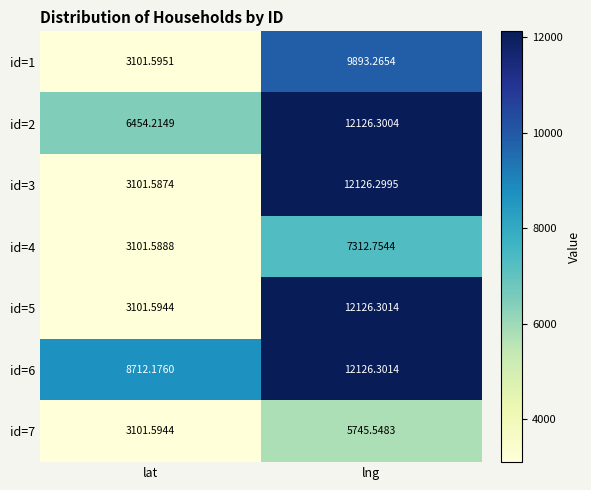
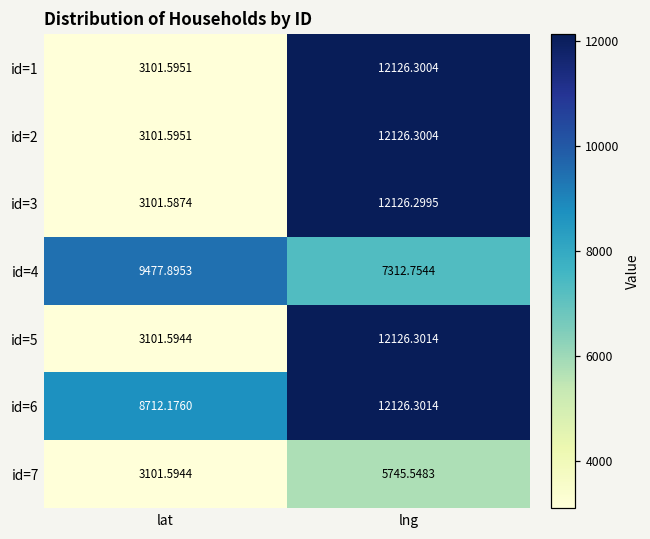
  {
    "id=1": {
      "lat": 3101.5951,
-     "lng": 9893.2654
+     "lng": 12126.3004
    },
    "id=2": {
-     "lat": 6454.2149,
+     "lat": 3101.5951,
      "lng": 12126.3004
    },
    "id=3": {
      "lat": 3101.5874,
      "lng": 12126.2995
    },
    "id=4": {
-     "lat": 3101.5888,
+     "lat": 9477.8953,
      "lng": 7312.7544
    },
    "id=5": {
      "lat": 3101.5944,
      "lng": 12126.3014
    },
    "id=6": {
      "lat": 8712.1760,
      "lng": 12126.3014
    },
    "id=7": {
      "lat": 3101.5944,
      "lng": 5745.5483
    }
  }
